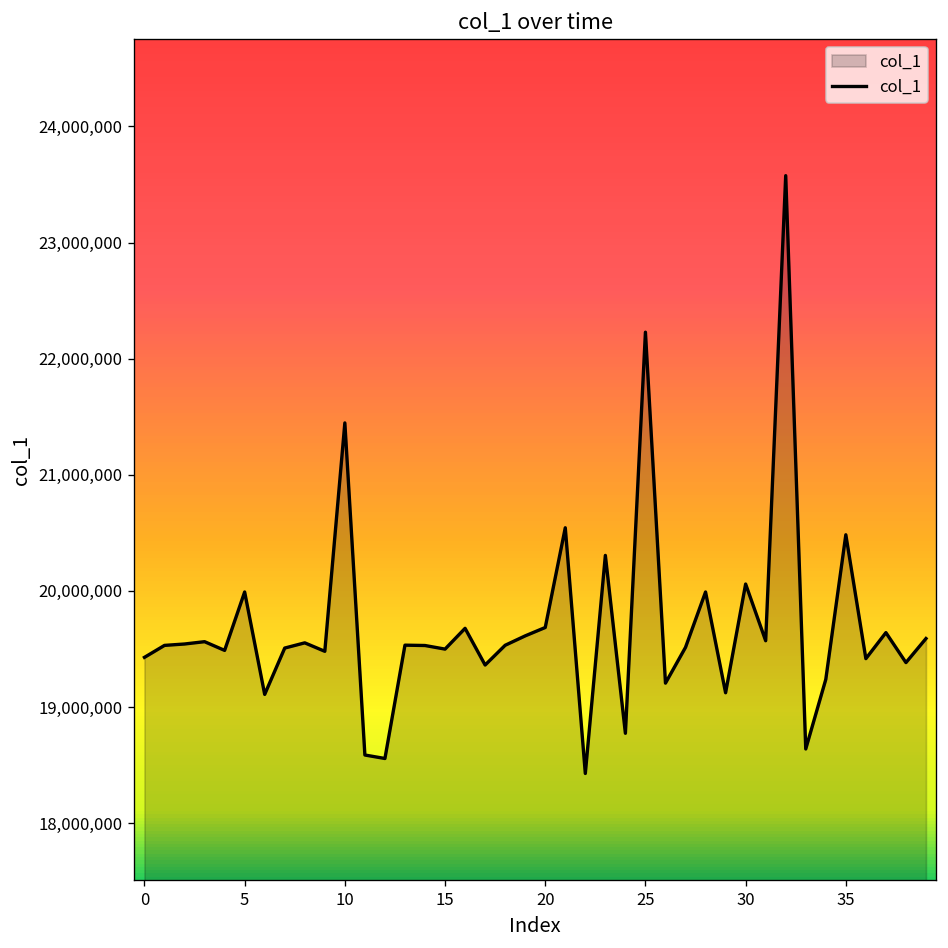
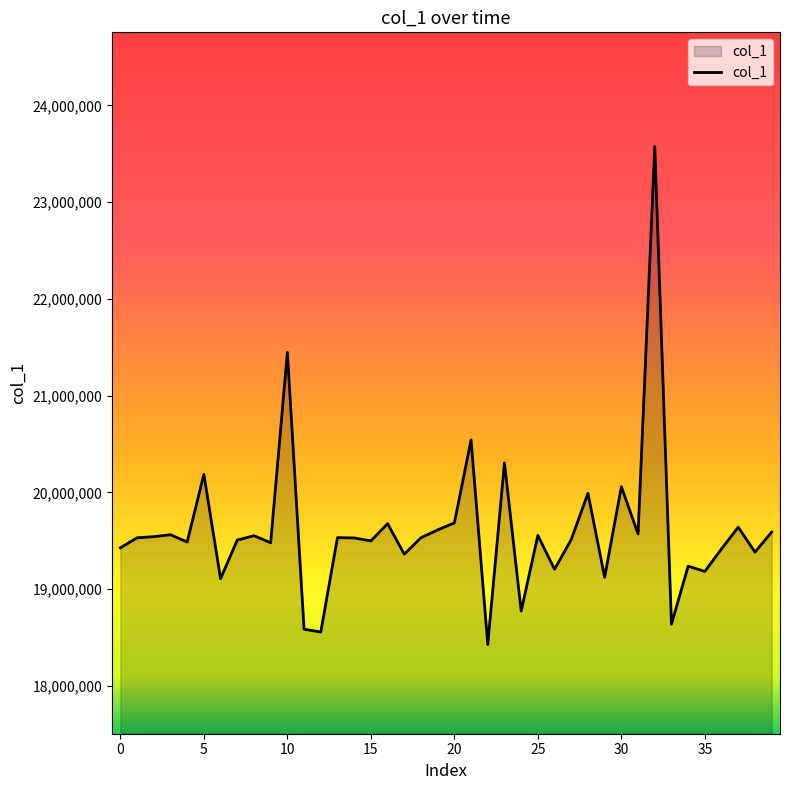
  {
    "0": "19,400,000",
-   "5": "20,000,000",
+   "5": "20,200,000",
    "10": "21,400,000",
    "15": "19,500,000",
    "20": "19,700,000",
-   "25": "22,200,000",
+   "25": "19,600,000",
    "30": "20,100,000",
-   "35": "20,500,000"
+   "35": "19,200,000"
  }
